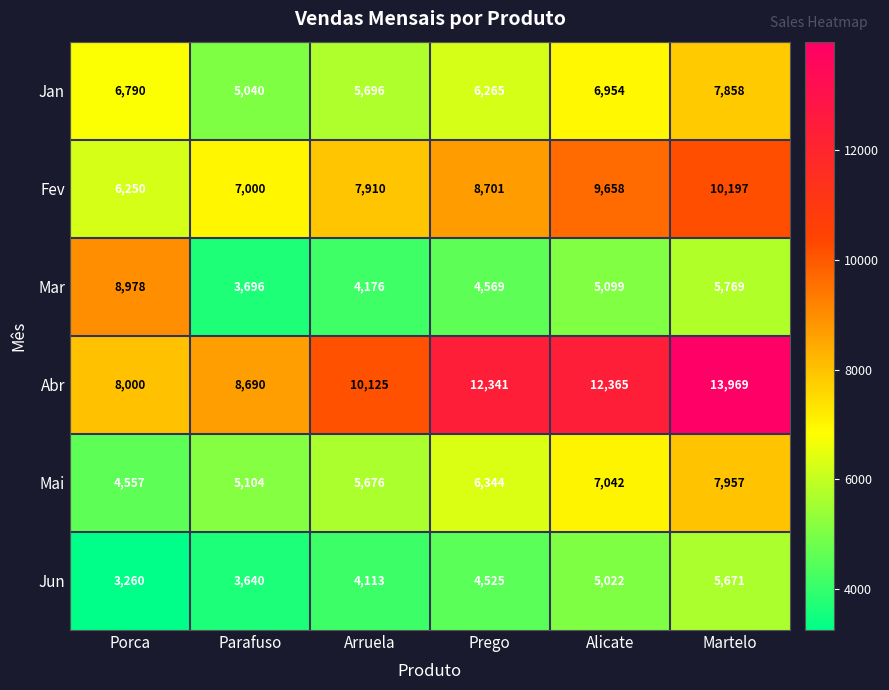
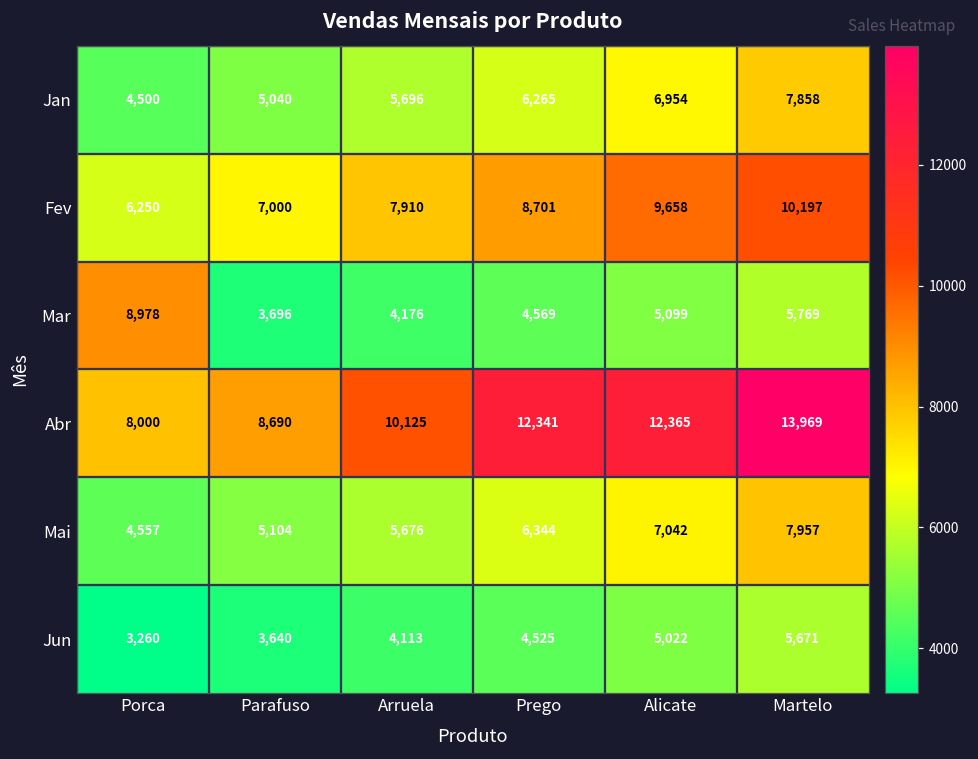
  {
    "Jan": {
-     "Porca": "6,790",
+     "Porca": "4,500",
      "Parafuso": "5,040",
      "Arruela": "5,696",
      "Prego": "6,265",
      "Alicate": "6,954",
      "Martelo": "7,858"
    },
    "Fev": {
      "Porca": "6,250",
      "Parafuso": "7,000",
      "Arruela": "7,910",
      "Prego": "8,701",
      "Alicate": "9,658",
      "Martelo": "10,197"
    },
    "Mar": {
      "Porca": "8,978",
      "Parafuso": "3,696",
      "Arruela": "4,176",
      "Prego": "4,569",
      "Alicate": "5,099",
      "Martelo": "5,769"
    },
    "Abr": {
      "Porca": "8,000",
      "Parafuso": "8,690",
      "Arruela": "10,125",
      "Prego": "12,341",
      "Alicate": "12,365",
      "Martelo": "13,969"
    },
    "Mai": {
      "Porca": "4,557",
      "Parafuso": "5,104",
      "Arruela": "5,676",
      "Prego": "6,344",
      "Alicate": "7,042",
      "Martelo": "7,957"
    },
    "Jun": {
      "Porca": "3,260",
      "Parafuso": "3,640",
      "Arruela": "4,113",
      "Prego": "4,525",
      "Alicate": "5,022",
      "Martelo": "5,671"
    }
  }
